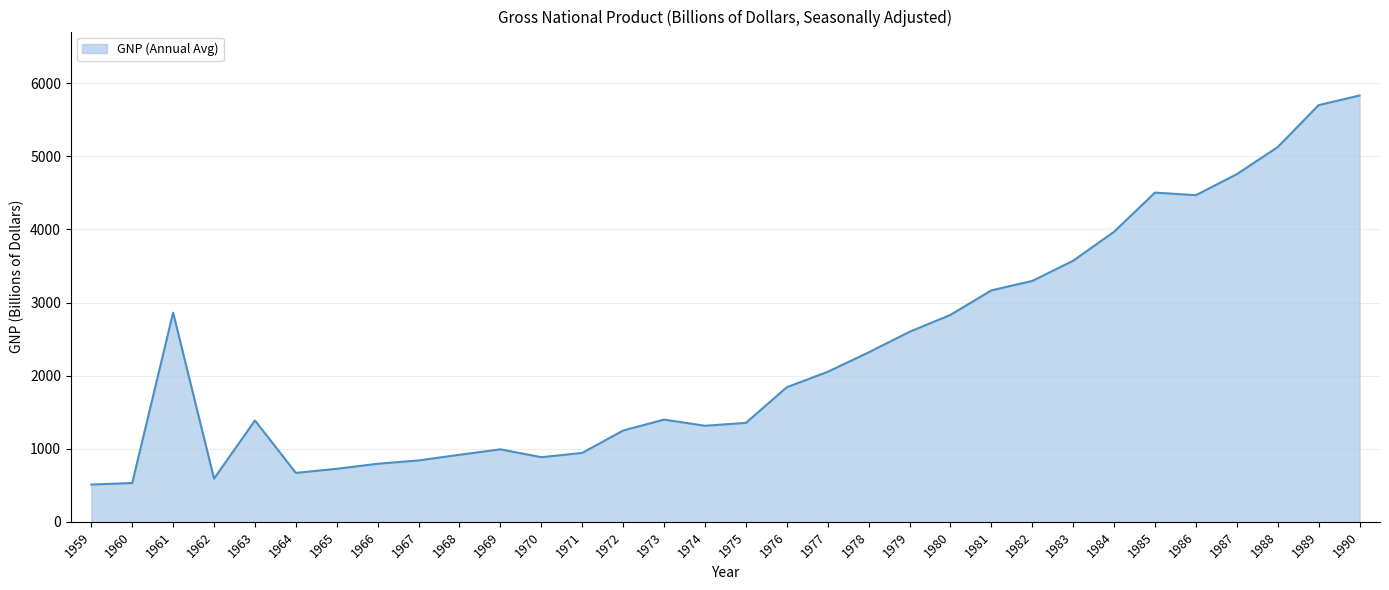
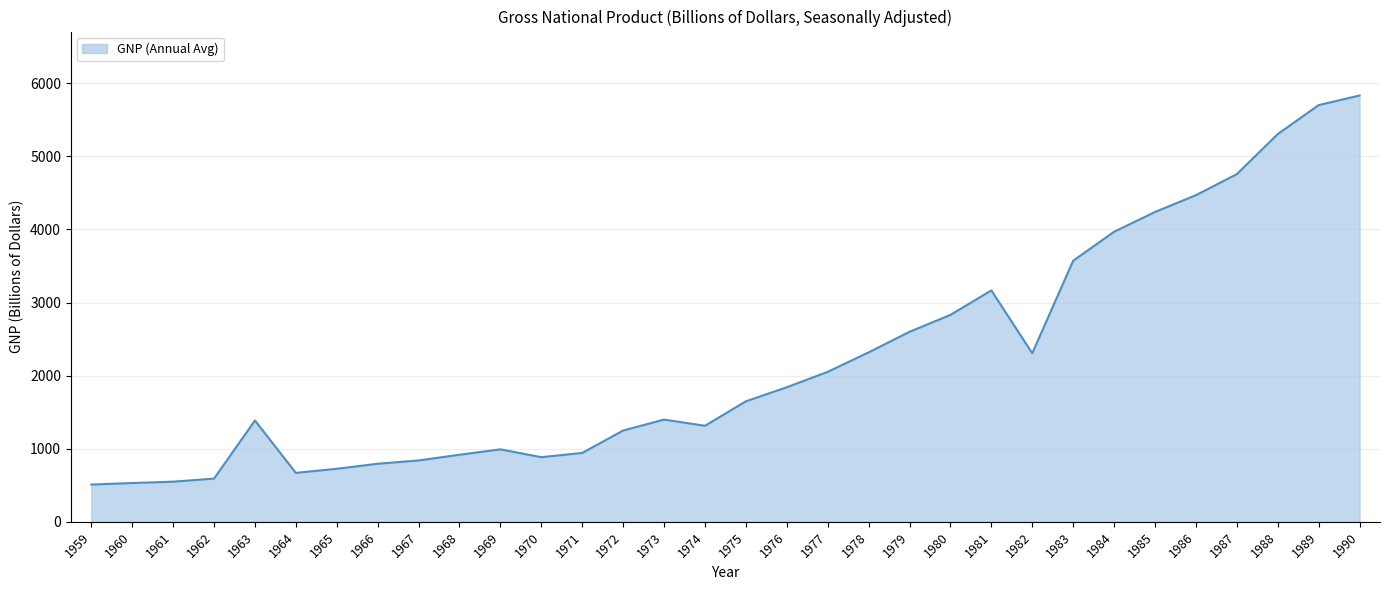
  {
    "1959": 500,
    "1960": 500,
-   "1961": 2900,
+   "1961": 500,
    "1962": 600,
    "1963": 1400,
    "1964": 700,
    "1965": 700,
    "1966": 800,
    "1967": 800,
    "1968": 900,
    "1969": 1000,
    "1970": 900,
    "1971": 900,
    "1972": 1200,
    "1973": 1400,
    "1974": 1300,
-   "1975": 1400,
+   "1975": 1600,
    "1976": 1800,
    "1977": 2100,
    "1978": 2300,
    "1979": 2600,
    "1980": 2800,
    "1981": 3200,
-   "1982": 3300,
+   "1982": 2300,
    "1983": 3600,
    "1984": 4000,
-   "1985": 4500,
+   "1985": 4200,
    "1986": 4500,
    "1987": 4800,
-   "1988": 5100,
+   "1988": 5300,
    "1989": 5700,
    "1990": 5800
  }
